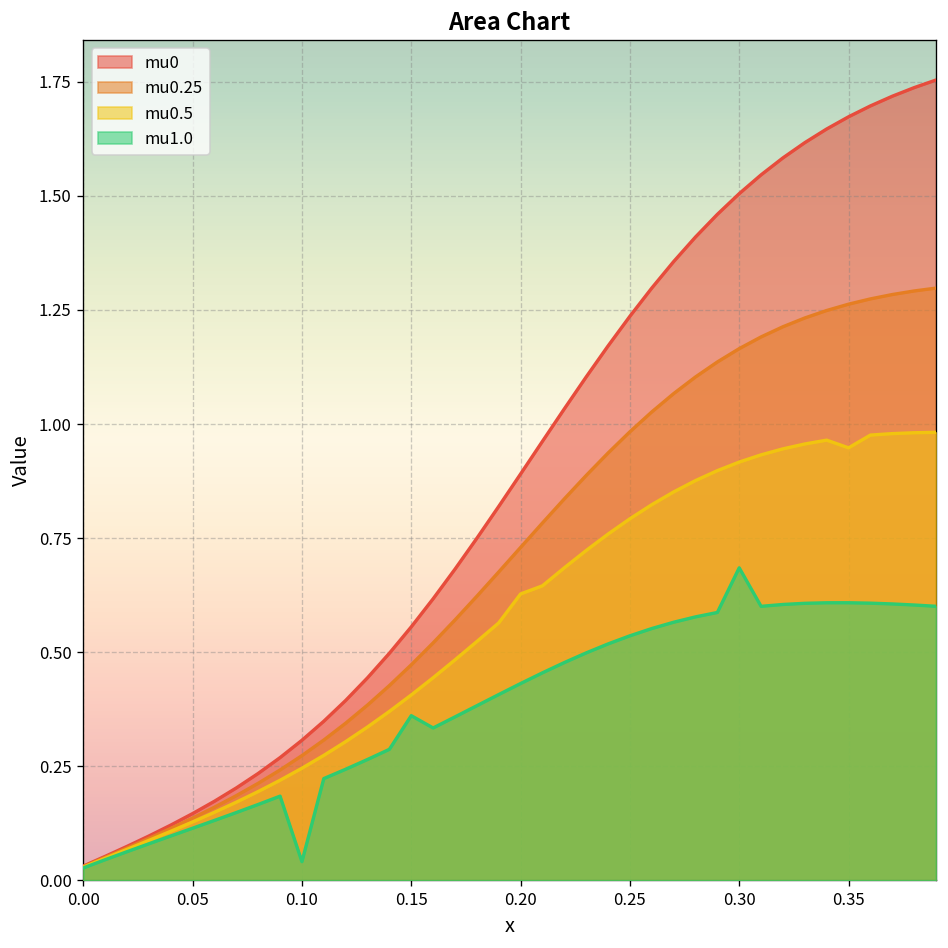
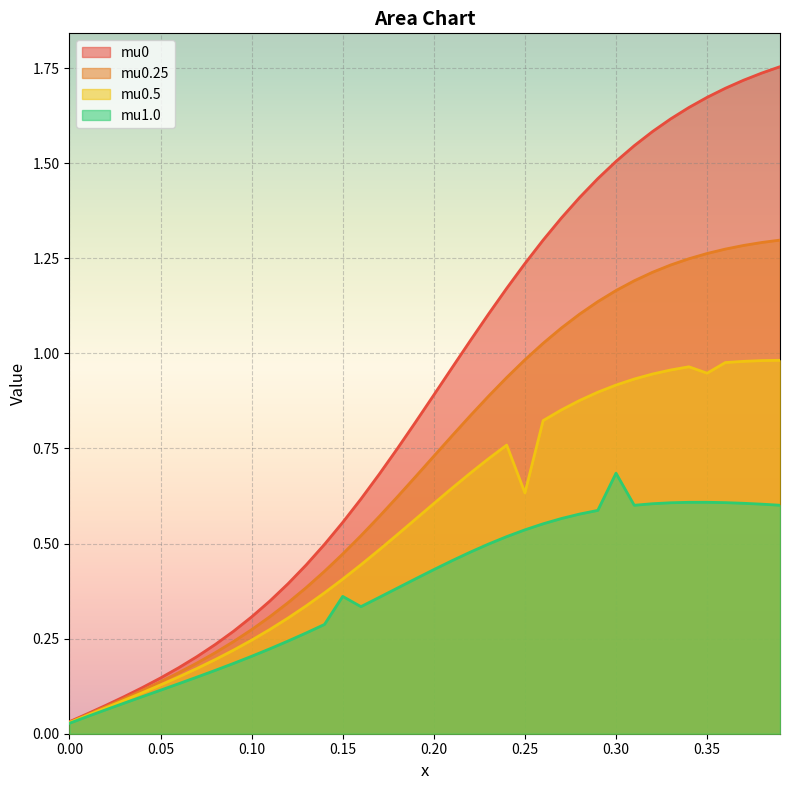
  {
    "mu0.5": {
      "0.05": 0.13,
      "0.10": 0.25,
      "0.15": 0.41,
-     "0.20": 0.63,
-     "0.25": 0.79,
+     "0.20": 0.61,
+     "0.25": 0.63,
      "0.30": 0.92,
      "0.35": 0.95
    },
    "mu1.0": {
      "0.05": 0.11,
-     "0.10": 0.04,
+     "0.10": 0.20,
      "0.15": 0.36,
      "0.20": 0.43,
      "0.25": 0.54,
      "0.30": 0.68,
      "0.35": 0.61
    }
  }
